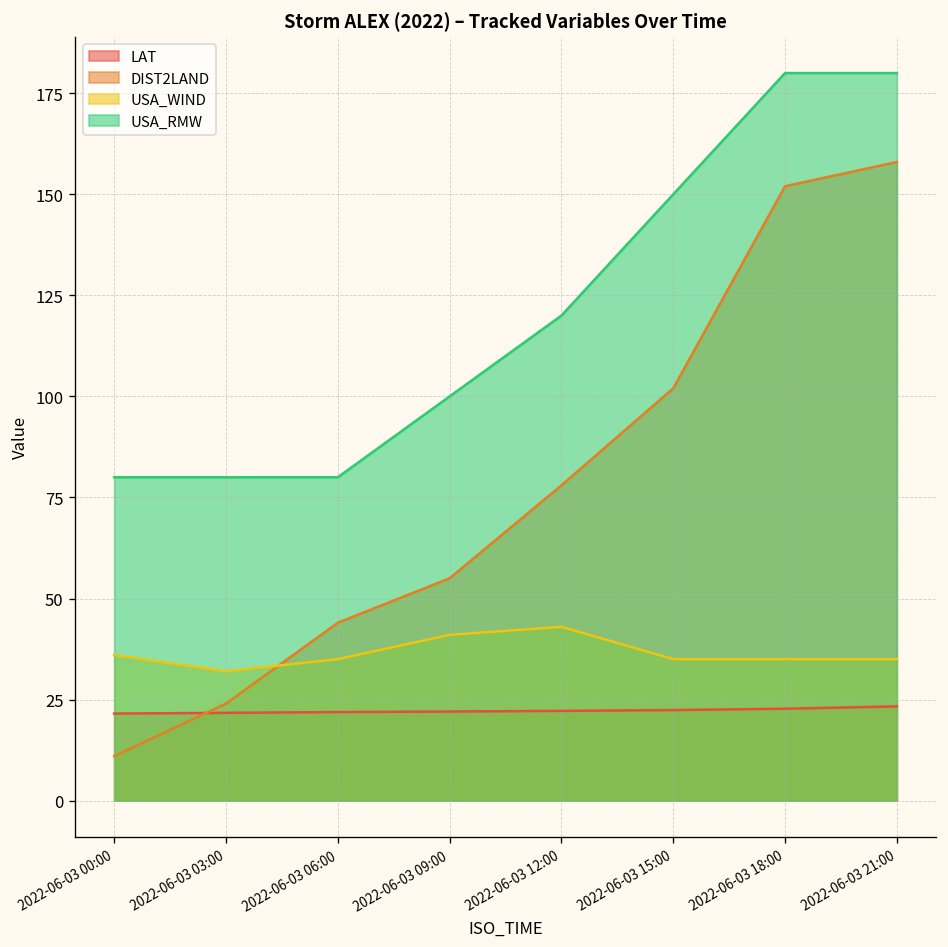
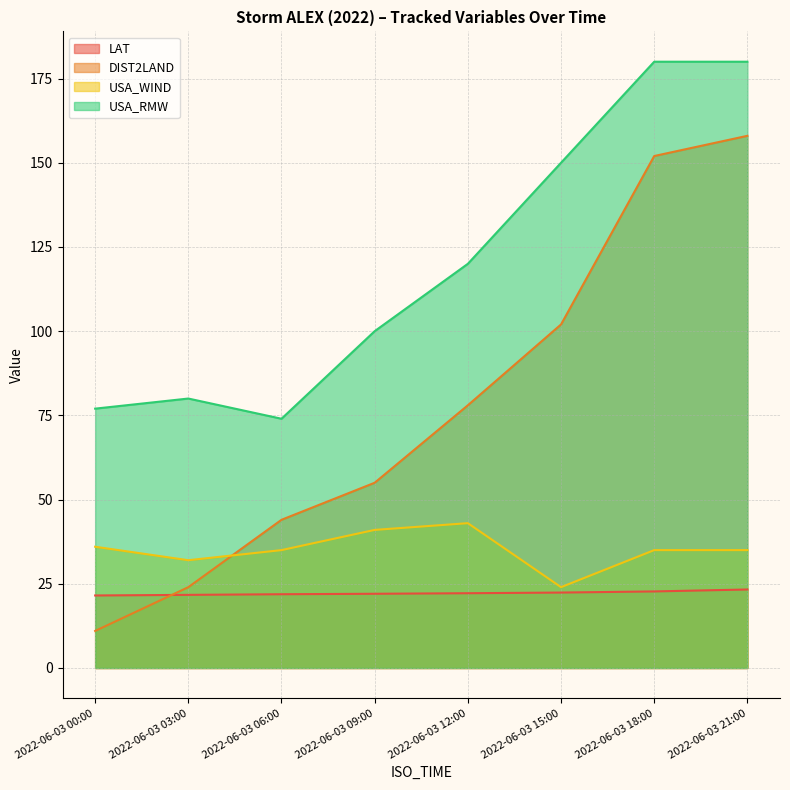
  {
    "USA_WIND": {
      "2022-06-03 00:00": 36,
      "2022-06-03 03:00": 32,
      "2022-06-03 06:00": 35,
      "2022-06-03 09:00": 41,
      "2022-06-03 12:00": 43,
-     "2022-06-03 15:00": 35,
+     "2022-06-03 15:00": 24,
      "2022-06-03 18:00": 35,
      "2022-06-03 21:00": 35
    },
    "USA_RMW": {
-     "2022-06-03 00:00": 80,
+     "2022-06-03 00:00": 77,
      "2022-06-03 03:00": 80,
-     "2022-06-03 06:00": 80,
+     "2022-06-03 06:00": 74,
      "2022-06-03 09:00": 100,
      "2022-06-03 12:00": 120,
      "2022-06-03 15:00": 150,
      "2022-06-03 18:00": 180,
      "2022-06-03 21:00": 180
    }
  }
